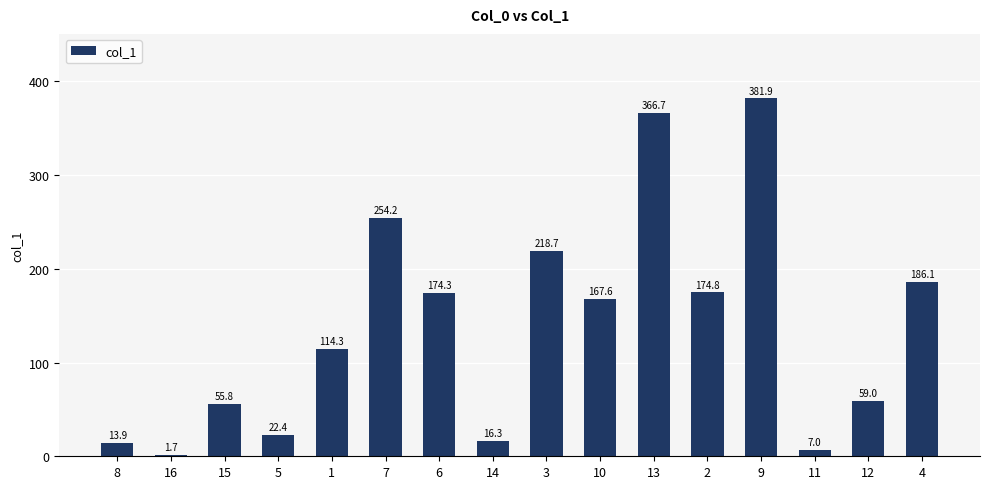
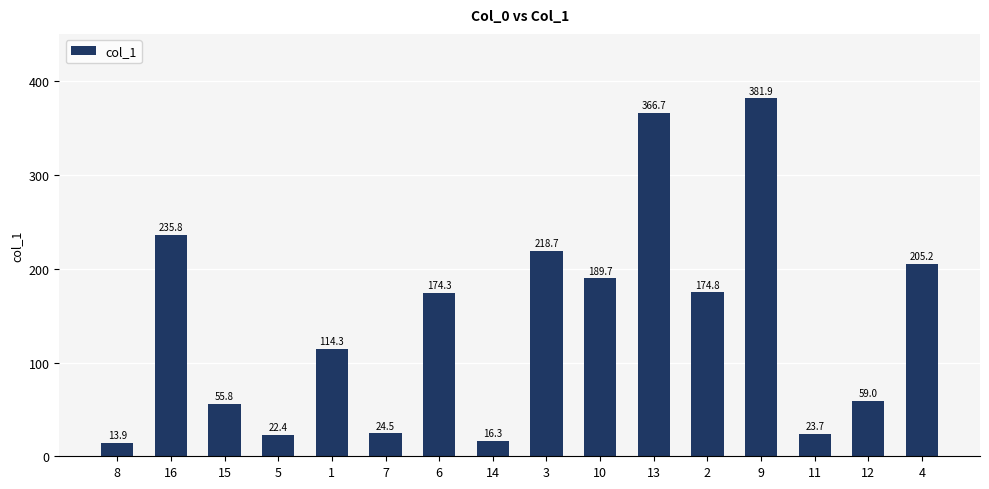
  {
    "8": 13.9,
-   "16": 1.7,
+   "16": 235.8,
    "15": 55.8,
    "5": 22.4,
    "1": 114.3,
-   "7": 254.2,
+   "7": 24.5,
    "6": 174.3,
    "14": 16.3,
    "3": 218.7,
-   "10": 167.6,
+   "10": 189.7,
    "13": 366.7,
    "2": 174.8,
    "9": 381.9,
-   "11": 7.0,
+   "11": 23.7,
    "12": 59.0,
-   "4": 186.1
+   "4": 205.2
  }
